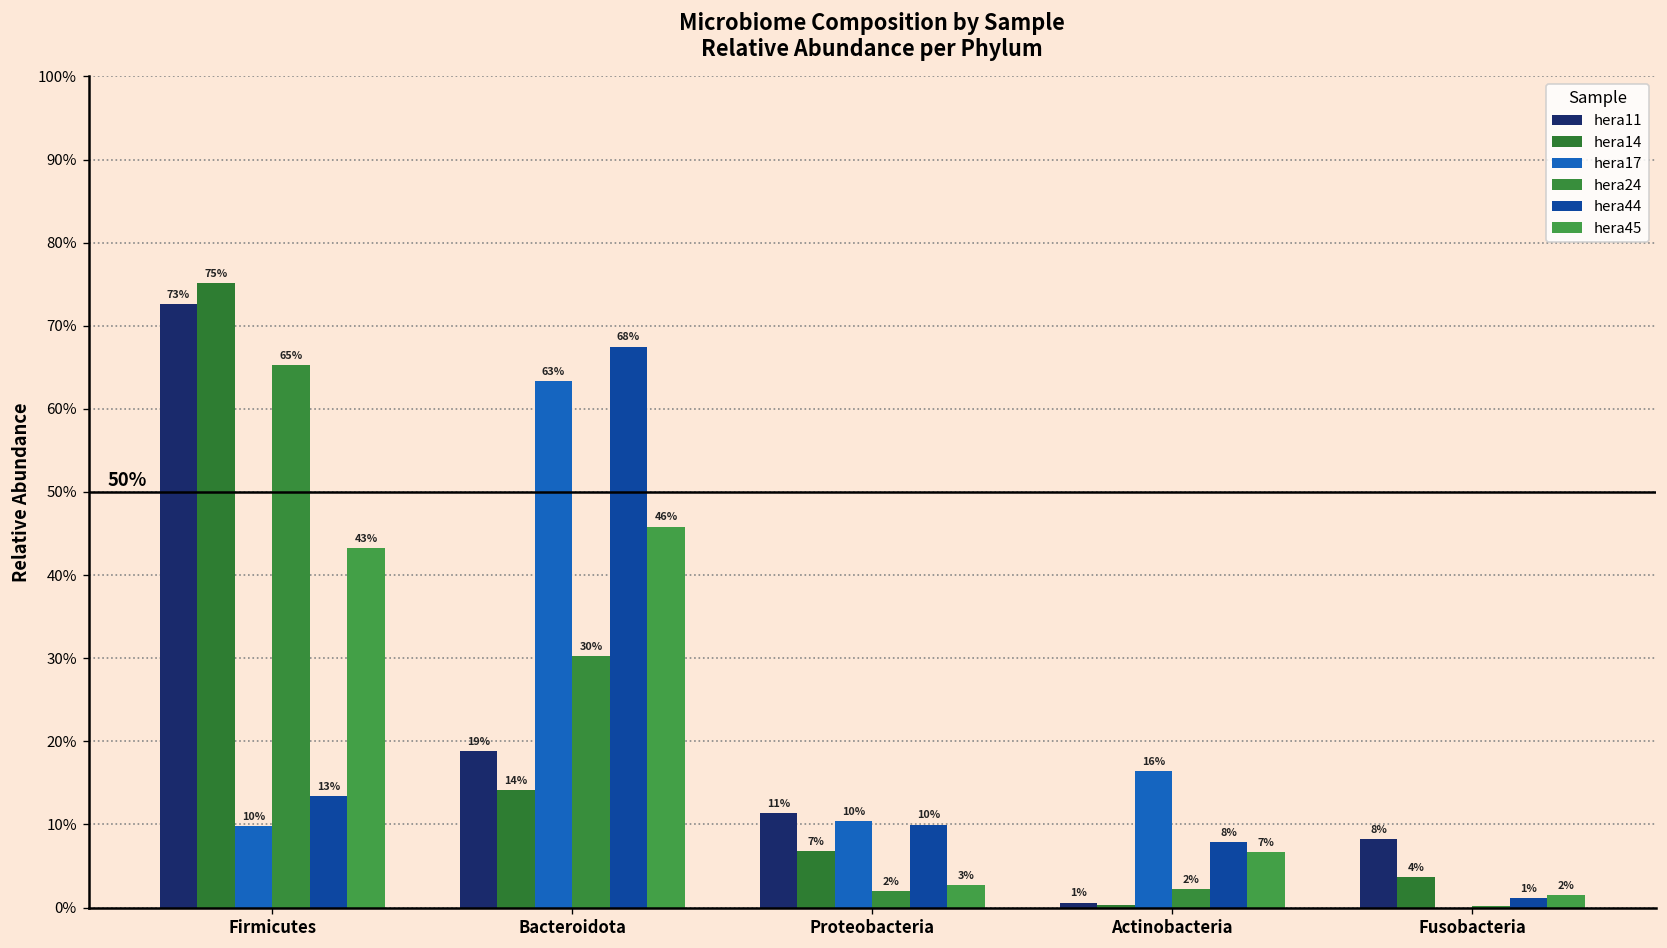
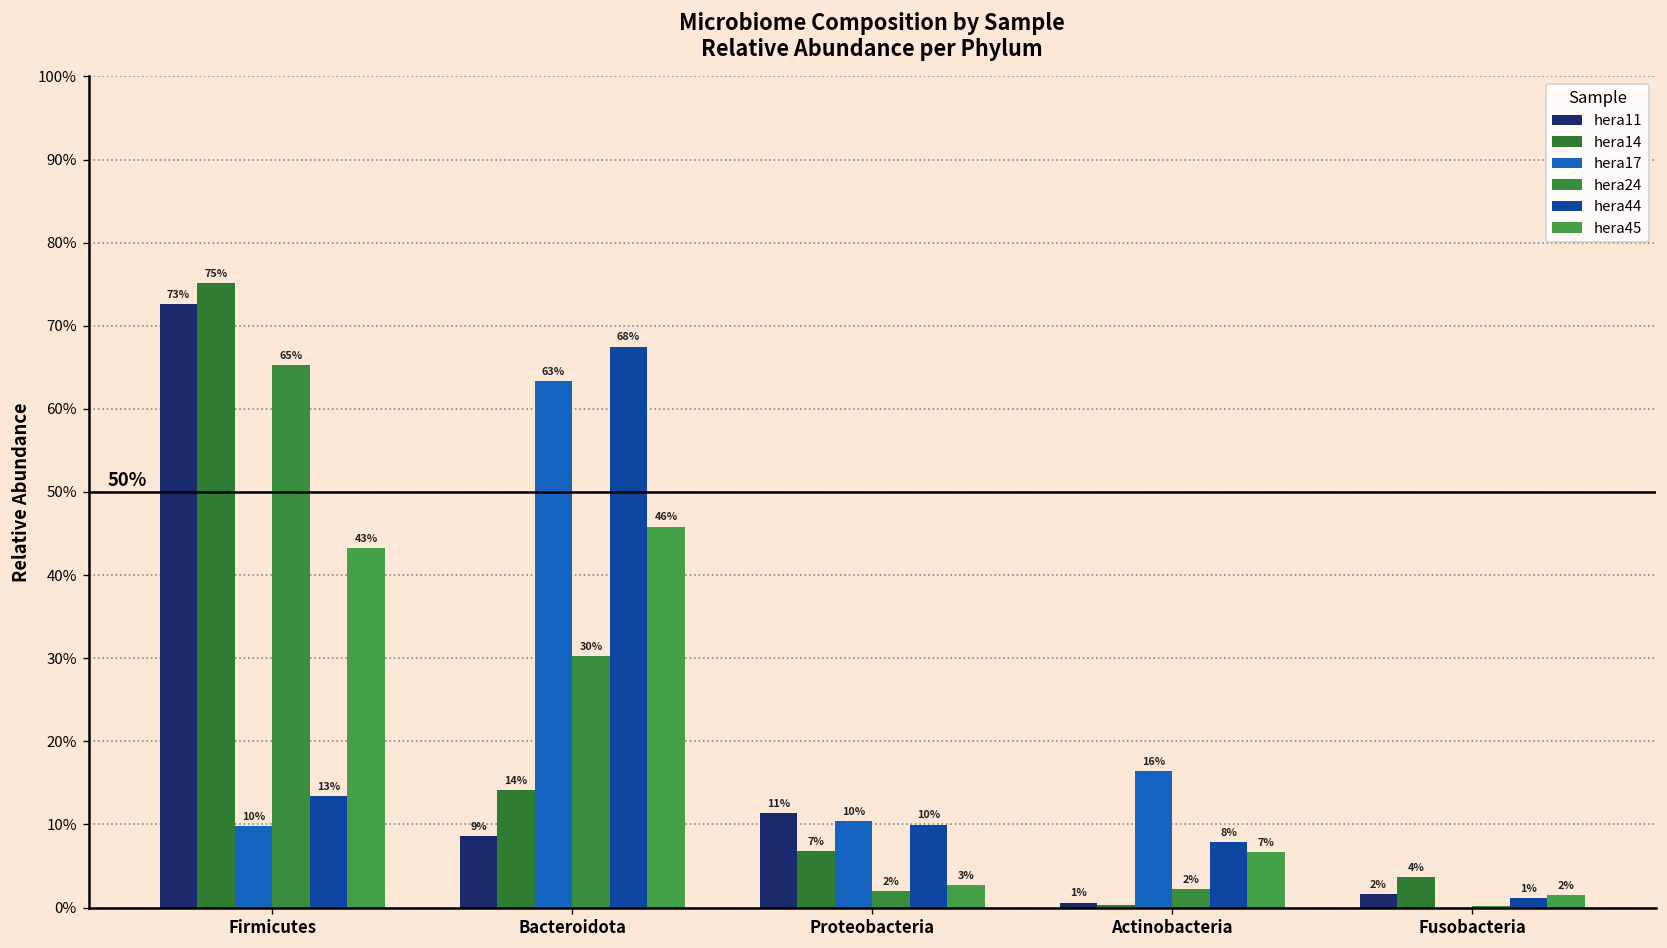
  {
    "hera11": {
      "Firmicutes": "73%",
-     "Bacteroidota": "19%",
+     "Bacteroidota": "9%",
      "Proteobacteria": "11%",
      "Actinobacteria": "1%",
-     "Fusobacteria": "8%"
+     "Fusobacteria": "2%"
    }
  }
